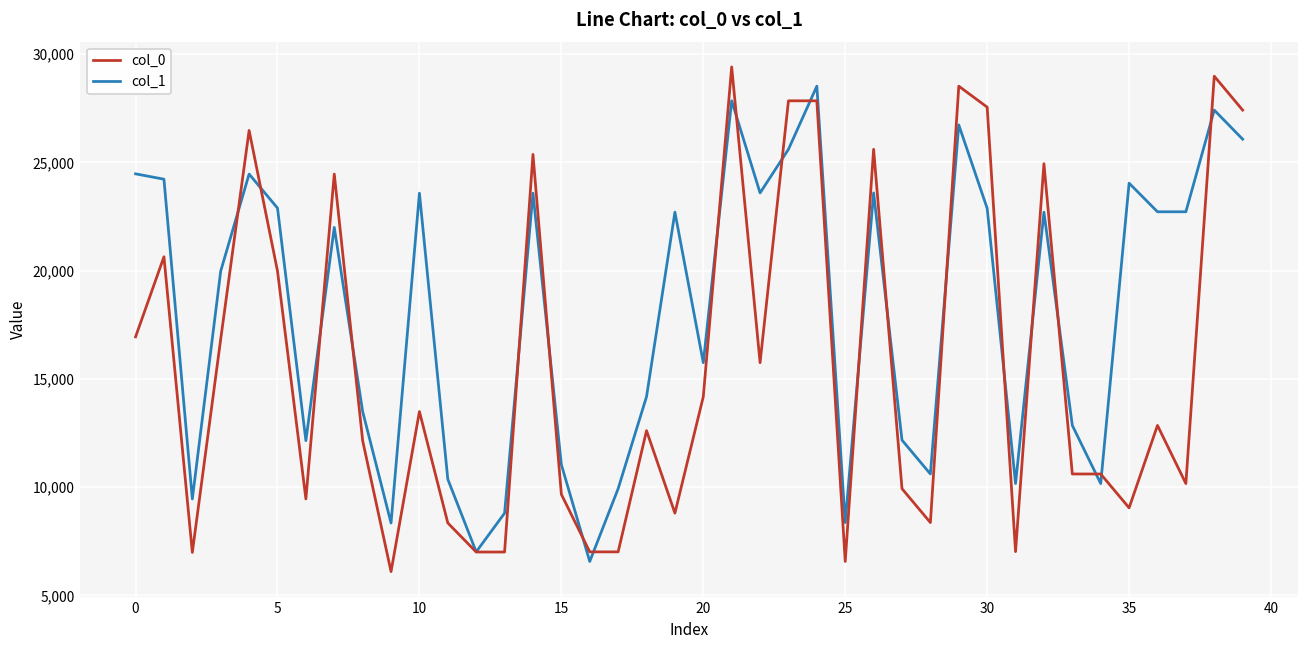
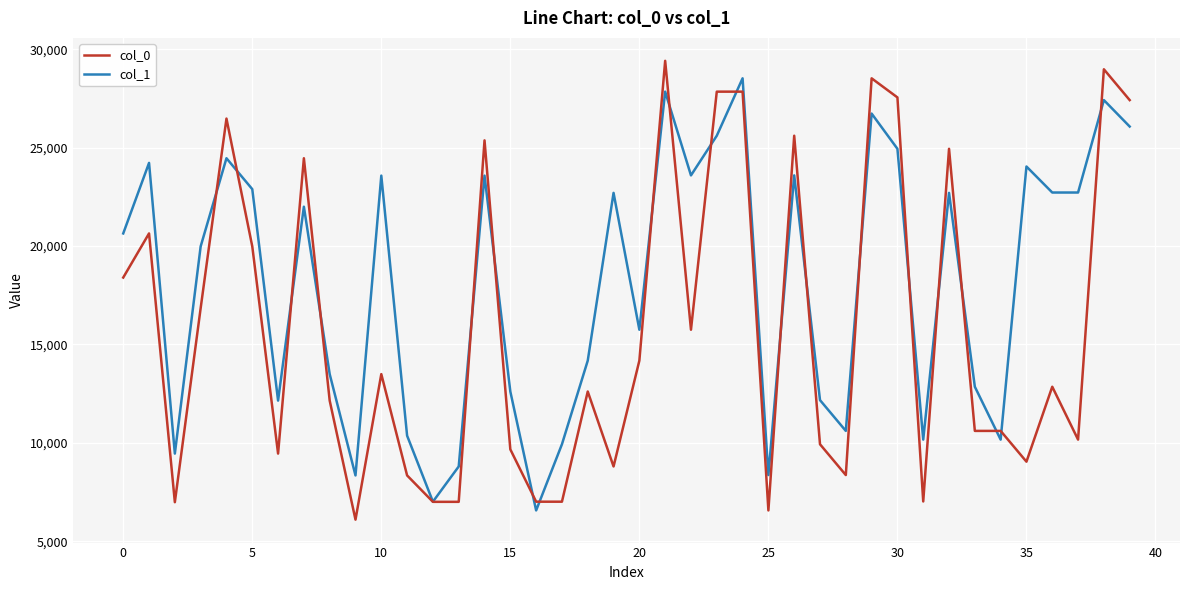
  {
    "col_0": {
-     "0": "16,900",
+     "0": "18,400",
      "5": "20,000",
      "10": "13,500",
      "15": "9,700",
      "20": "14,200",
      "25": "6,600",
      "30": "27,500",
      "35": "9,000"
    },
    "col_1": {
-     "0": "24,500",
+     "0": "20,600",
      "5": "22,900",
      "10": "23,600",
-     "15": "11,000",
+     "15": "12,600",
      "20": "15,700",
      "25": "8,400",
-     "30": "22,900",
+     "30": "24,900",
      "35": "24,000"
    }
  }
